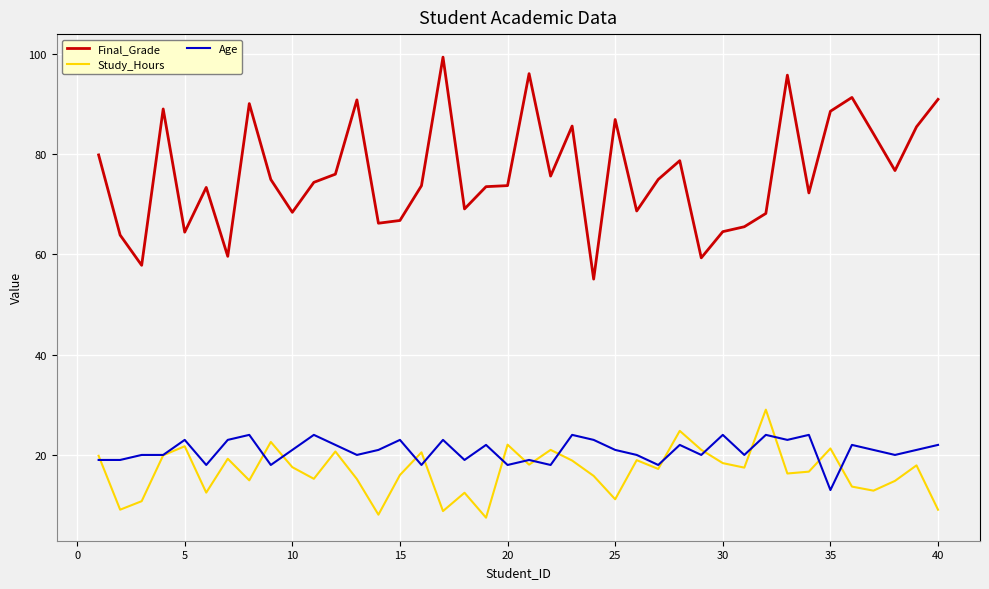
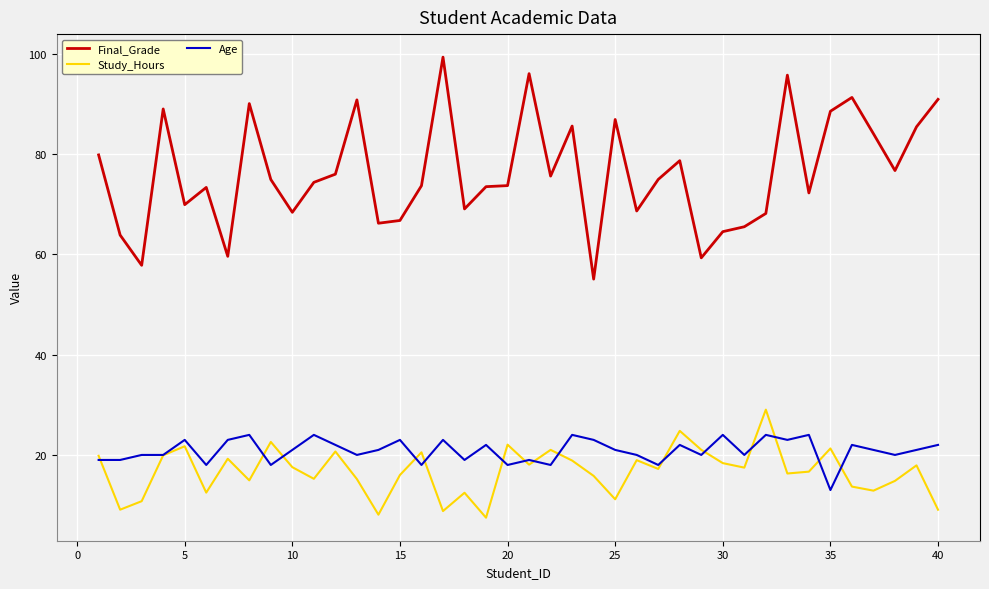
  {
    "Final_Grade": {
-     "5": 64,
+     "5": 70,
      "10": 68,
      "15": 67,
      "20": 74,
      "25": 87,
      "30": 65,
      "35": 89,
      "40": 91
    },
    "Study_Hours": {
      "5": 22,
      "10": 18,
      "15": 16,
      "20": 22,
      "25": 11,
      "30": 18,
      "35": 21,
      "40": 9
    },
    "Age": {
      "5": 23,
      "10": 21,
      "15": 23,
      "20": 18,
      "25": 21,
      "30": 24,
      "35": 13,
      "40": 22
    }
  }
